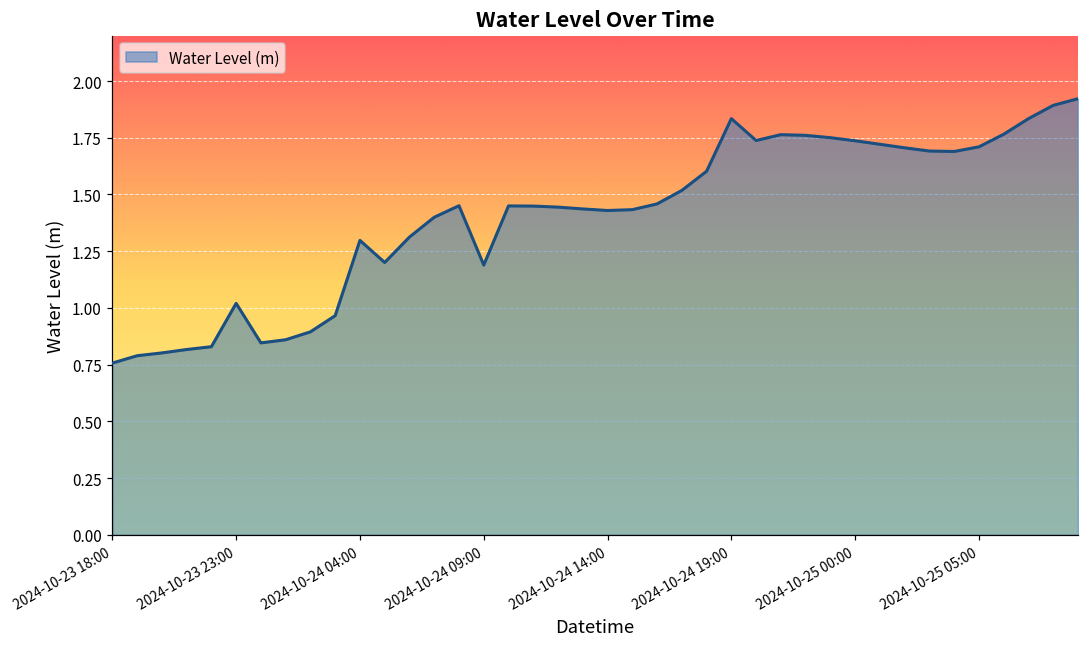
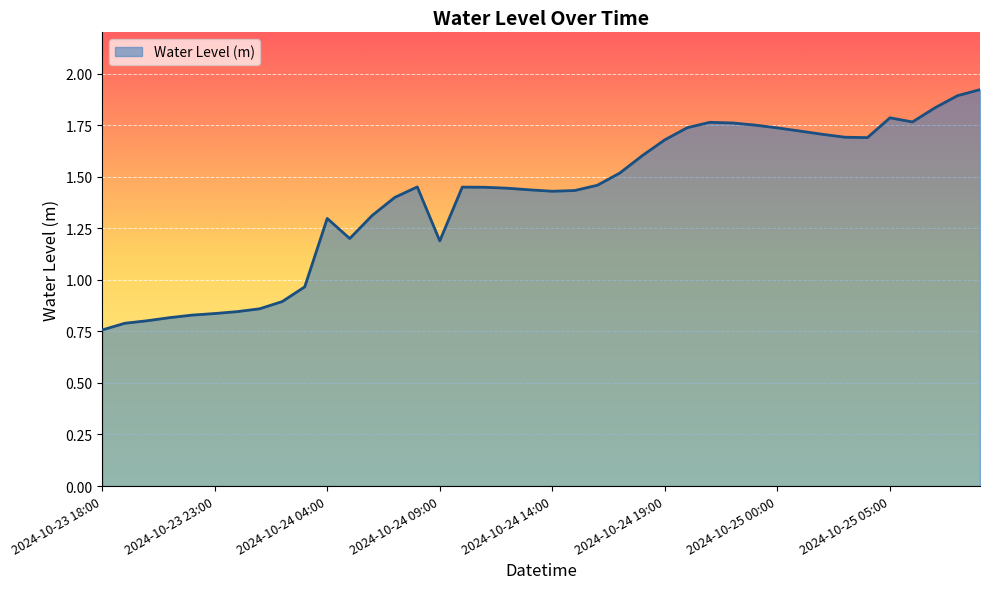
  {
    "2024-10-23 18:00": 0.76,
-   "2024-10-23 23:00": 1.02,
+   "2024-10-23 23:00": 0.84,
    "2024-10-24 04:00": 1.30,
    "2024-10-24 09:00": 1.19,
    "2024-10-24 14:00": 1.43,
-   "2024-10-24 19:00": 1.83,
+   "2024-10-24 19:00": 1.68,
    "2024-10-25 00:00": 1.74,
-   "2024-10-25 05:00": 1.71
+   "2024-10-25 05:00": 1.79
  }
